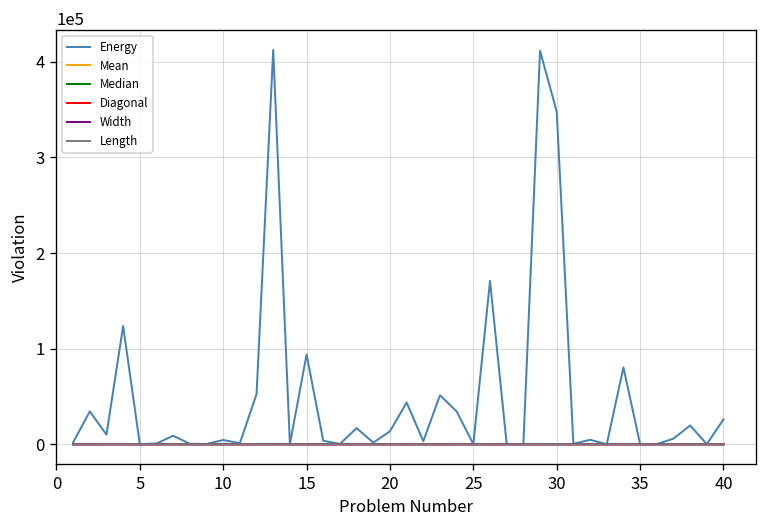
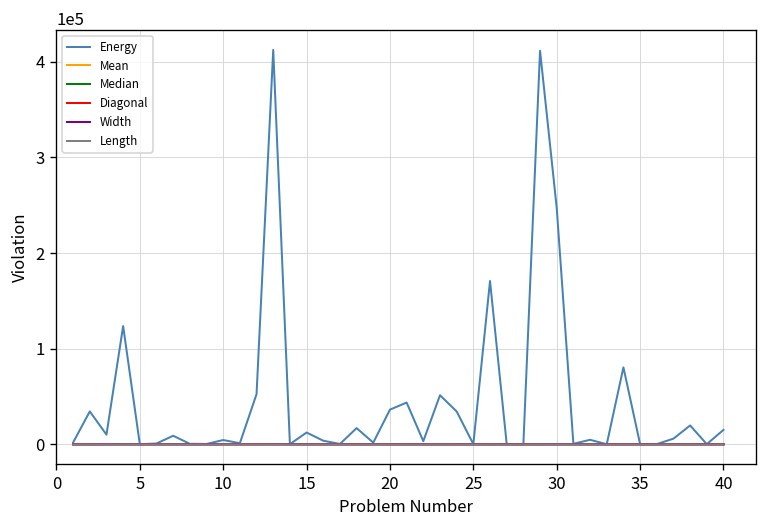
  {
    "Energy": {
      "10": 0,
-     "15": 90000,
-     "20": 10000,
-     "30": 350000,
-     "40": 30000
+     "15": 10000,
+     "20": 40000,
+     "30": 250000,
+     "40": 20000
    },
    "Length": {
      "10": 0,
      "15": 0,
      "20": 0,
      "30": 0,
      "40": 0
    }
  }
